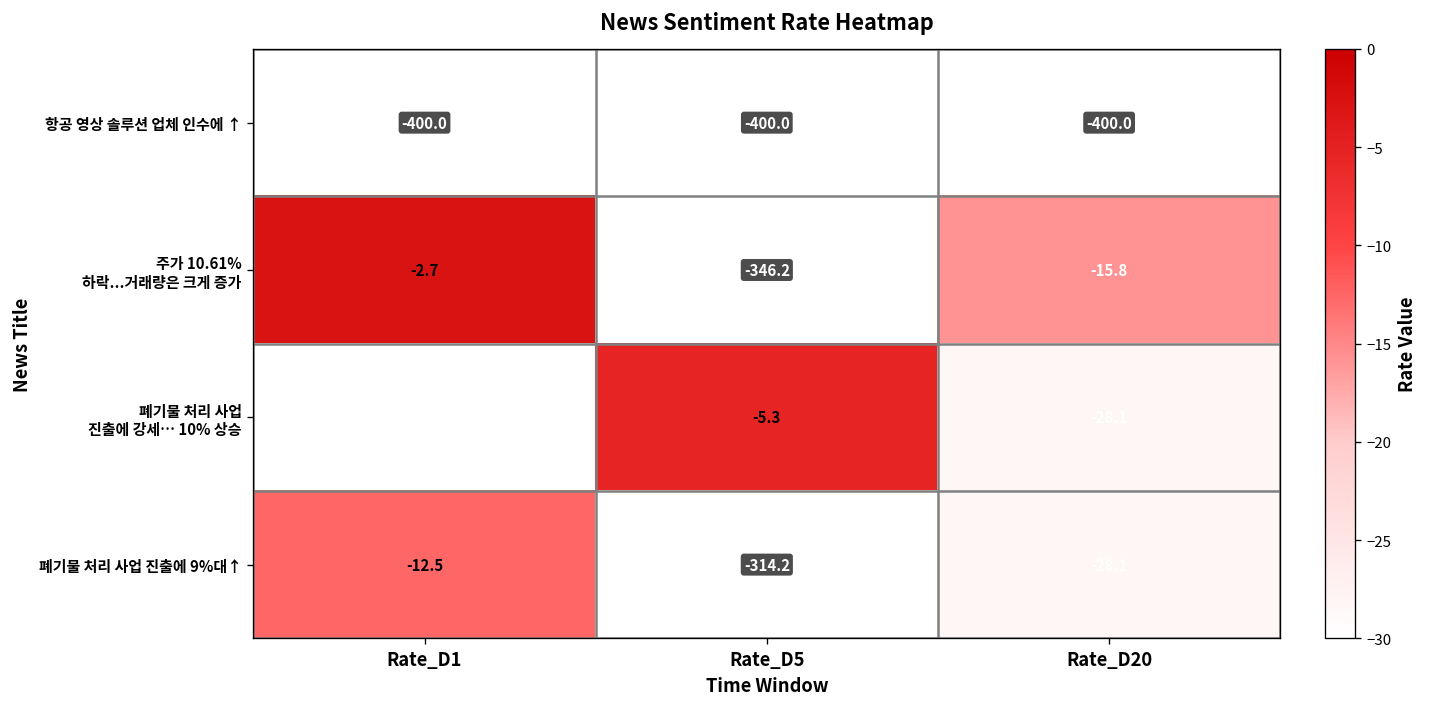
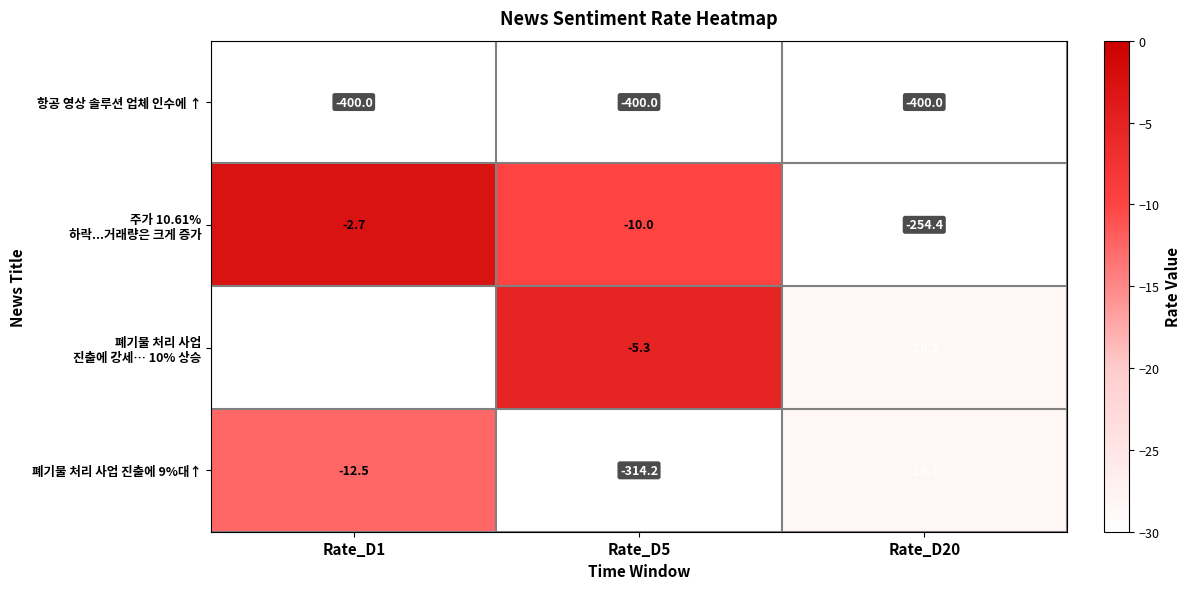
  {
    "주가 10.61% 하락...거래량은 크게 증가": {
-     "Rate_D5": -346.2,
-     "Rate_D20": -15.8
+     "Rate_D5": -10.0,
+     "Rate_D20": -254.4
    }
  }
